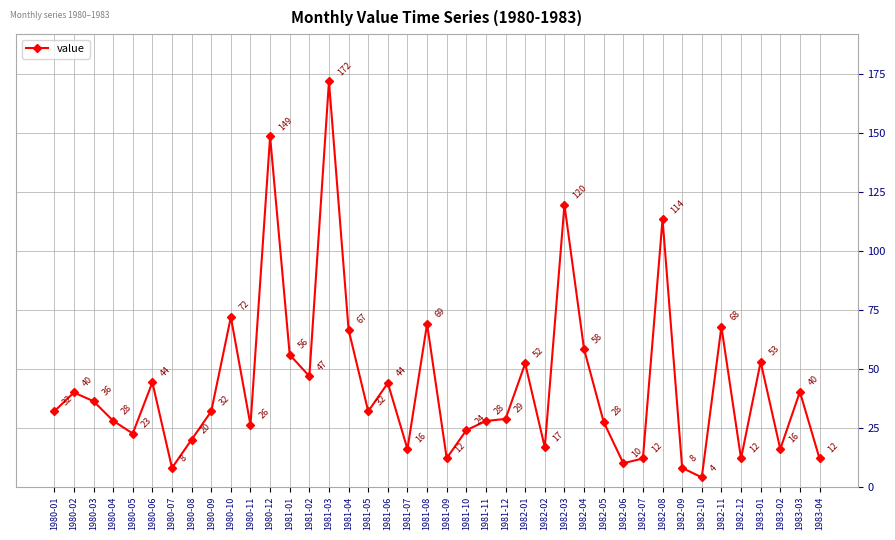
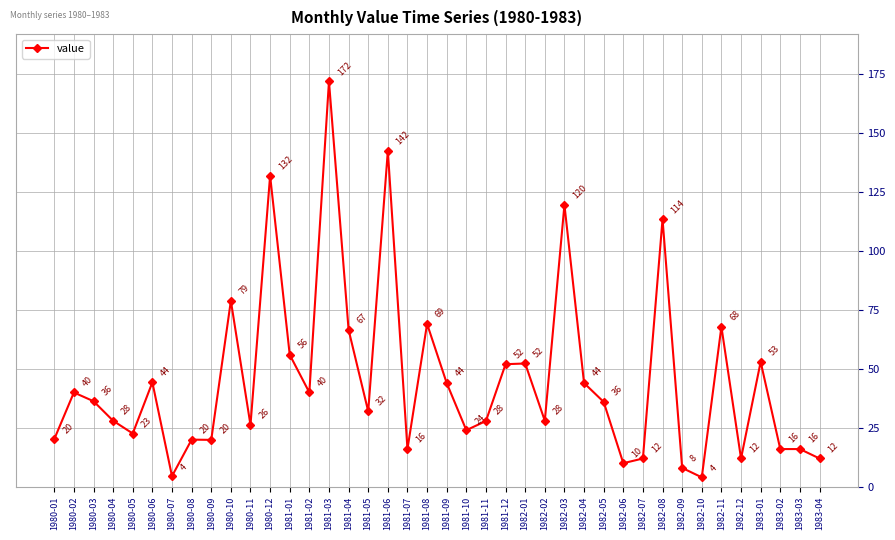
  {
-   "1980-01": 32,
+   "1980-01": 20,
    "1980-02": 40,
    "1980-03": 36,
    "1980-04": 28,
    "1980-05": 23,
    "1980-06": 44,
-   "1980-07": 8,
-   "1980-09": 32,
-   "1980-10": 72,
+   "1980-07": 4,
+   "1980-09": 20,
+   "1980-10": 79,
    "1980-11": 26,
-   "1980-12": 149,
+   "1980-12": 132,
    "1981-01": 56,
-   "1981-02": 47,
+   "1981-02": 40,
    "1981-03": 172,
    "1981-04": 67,
    "1981-05": 32,
-   "1981-06": 44,
+   "1981-06": 142,
    "1981-07": 16,
    "1981-08": 69,
-   "1981-09": 12,
+   "1981-09": 44,
    "1981-11": 28,
-   "1981-12": 29,
+   "1981-12": 52,
    "1982-01": 52,
-   "1982-02": 17,
+   "1982-02": 28,
    "1982-03": 120,
-   "1982-04": 58,
-   "1982-05": 28,
+   "1982-04": 44,
+   "1982-05": 36,
    "1982-07": 12,
    "1982-08": 114,
    "1982-09": 8,
    "1982-10": 4,
    "1982-11": 68,
    "1982-12": 12,
    "1983-01": 53,
-   "1983-03": 40,
+   "1983-03": 16,
    "1983-04": 12
  }
